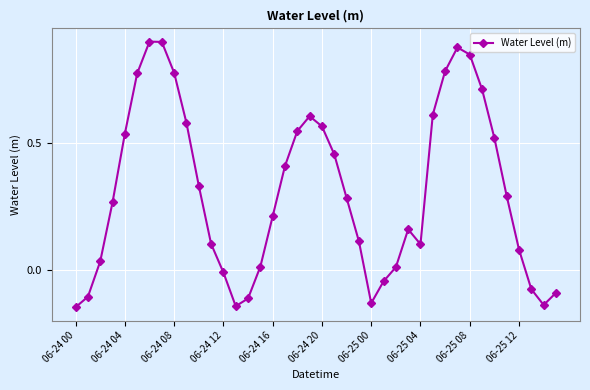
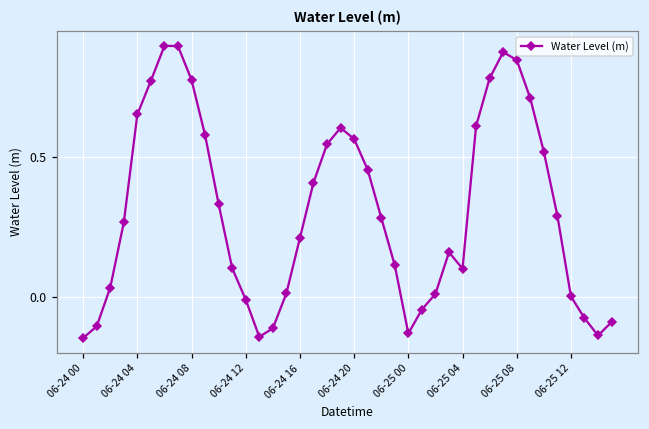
  {
    "06-24 00": -0.15,
-   "06-24 04": 0.54,
+   "06-24 04": 0.65,
    "06-24 08": 0.78,
    "06-24 12": -0.01,
    "06-24 16": 0.21,
    "06-24 20": 0.57,
    "06-25 00": -0.13,
    "06-25 04": 0.10,
    "06-25 08": 0.85,
-   "06-25 12": 0.08
+   "06-25 12": 0.00
  }
